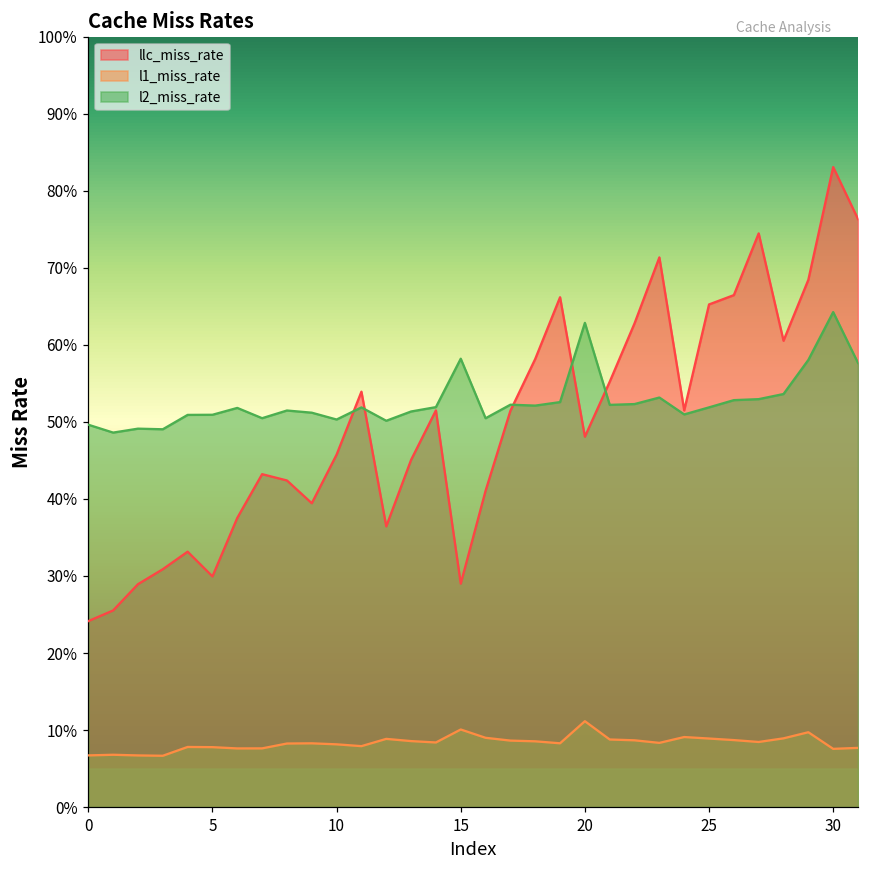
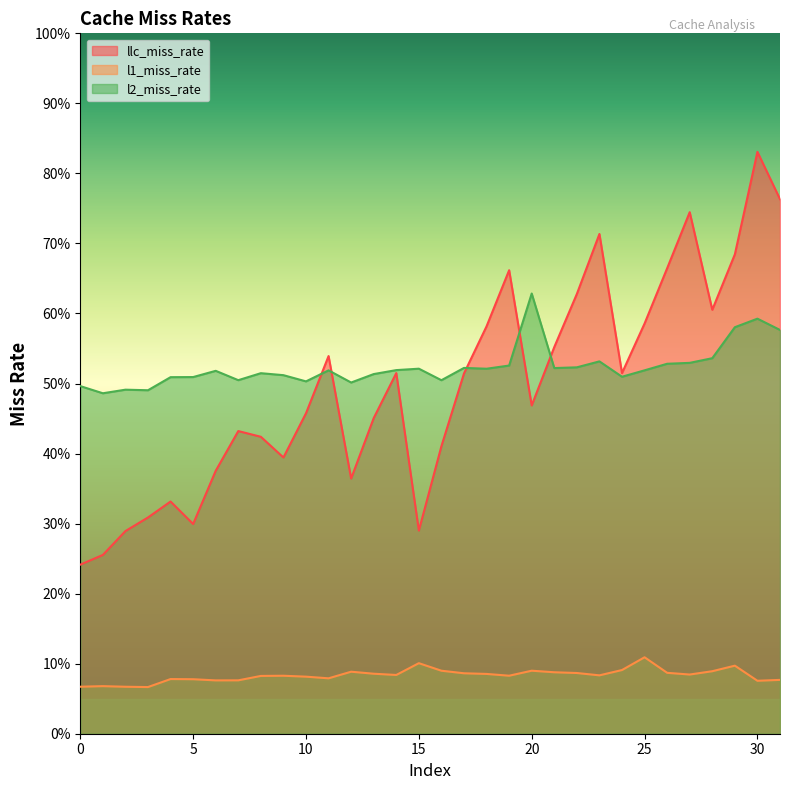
  {
    "llc_miss_rate": {
      "0": "24%",
      "5": "30%",
      "10": "46%",
      "15": "29%",
-     "20": "48%",
-     "25": "65%",
+     "20": "47%",
+     "25": "59%",
      "30": "83%"
    },
    "l1_miss_rate": {
      "0": "7%",
      "5": "8%",
      "10": "8%",
      "15": "10%",
-     "20": "11%",
-     "25": "9%",
+     "20": "9%",
+     "25": "11%",
      "30": "8%"
    },
    "l2_miss_rate": {
      "0": "50%",
      "5": "51%",
      "10": "50%",
-     "15": "58%",
+     "15": "52%",
      "20": "63%",
      "25": "52%",
-     "30": "64%"
+     "30": "59%"
    }
  }
